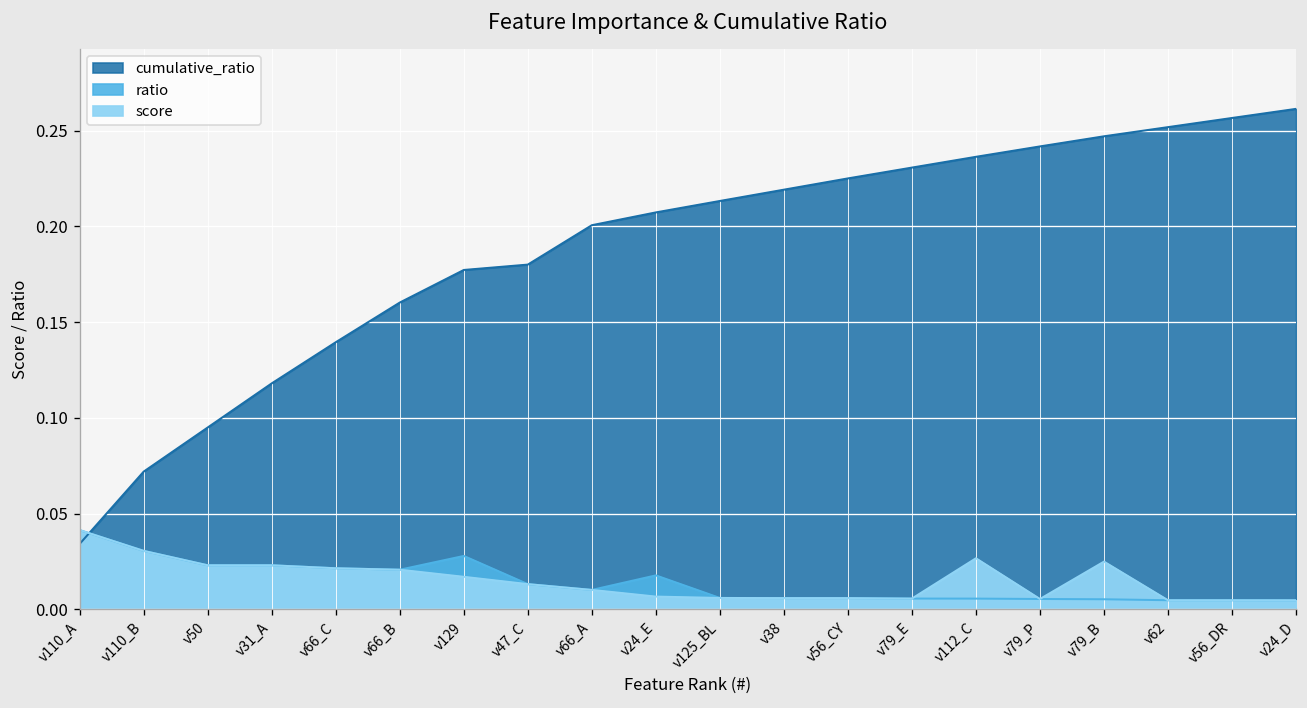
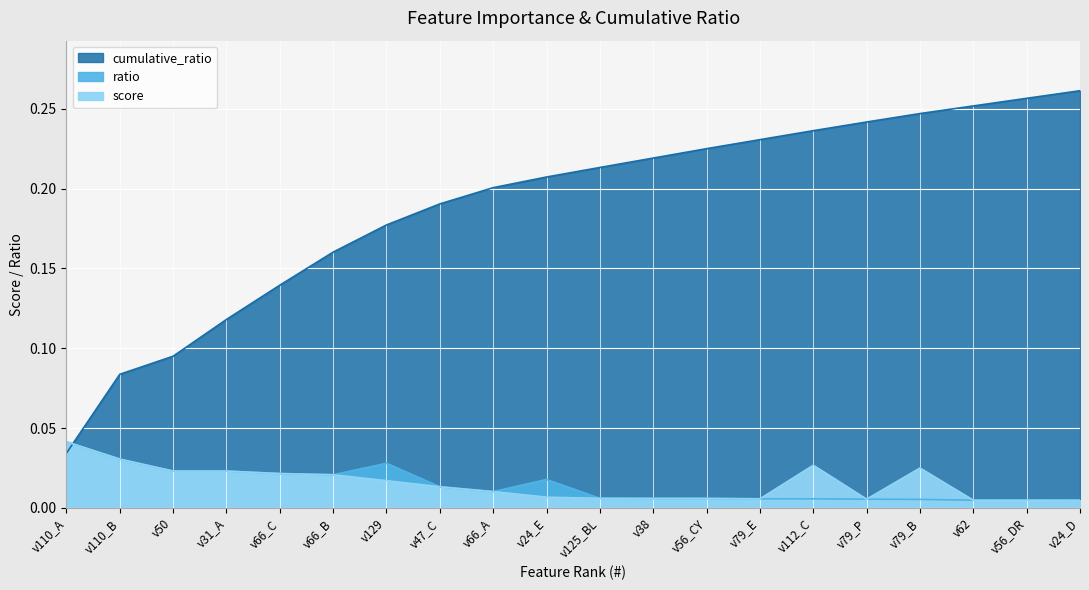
  {
    "cumulative_ratio": {
      "v110_A": 0.034,
-     "v110_B": 0.072,
+     "v110_B": 0.084,
      "v50": 0.095,
      "v31_A": 0.118,
      "v66_C": 0.140,
      "v66_B": 0.160,
      "v129": 0.177,
-     "v47_C": 0.180,
+     "v47_C": 0.190,
      "v66_A": 0.201,
      "v24_E": 0.207,
      "v125_BL": 0.213,
      "v38": 0.219,
      "v56_CY": 0.225,
      "v79_E": 0.231,
      "v112_C": 0.236,
      "v79_P": 0.242,
      "v79_B": 0.247,
      "v62": 0.252,
      "v56_DR": 0.257,
      "v24_D": 0.261
    },
    "ratio": {
      "v129": 0.028,
      "v24_E": 0.018,
      "v112_C": 0.006,
      "v79_B": 0.005
    },
    "score": {
      "v129": 0.017,
      "v24_E": 0.007,
      "v112_C": 0.027,
      "v79_B": 0.025
    }
  }
